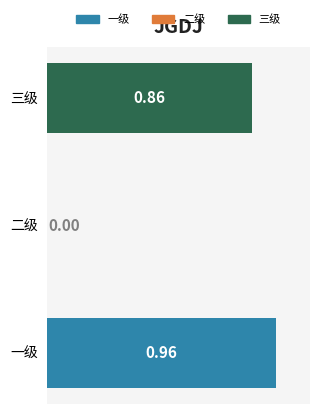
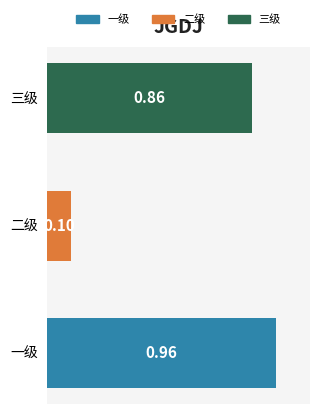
  {
    "三级": 0.86,
-   "二级": 0.00,
+   "二级": 0.10,
    "一级": 0.96
  }
